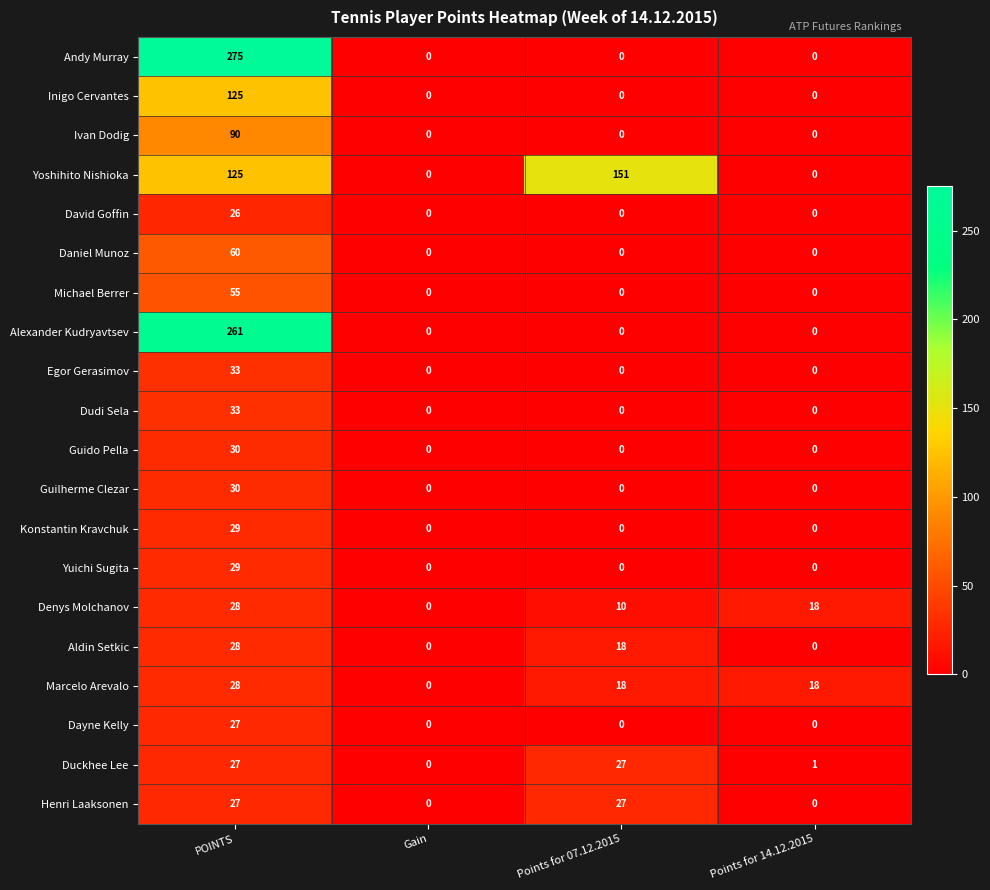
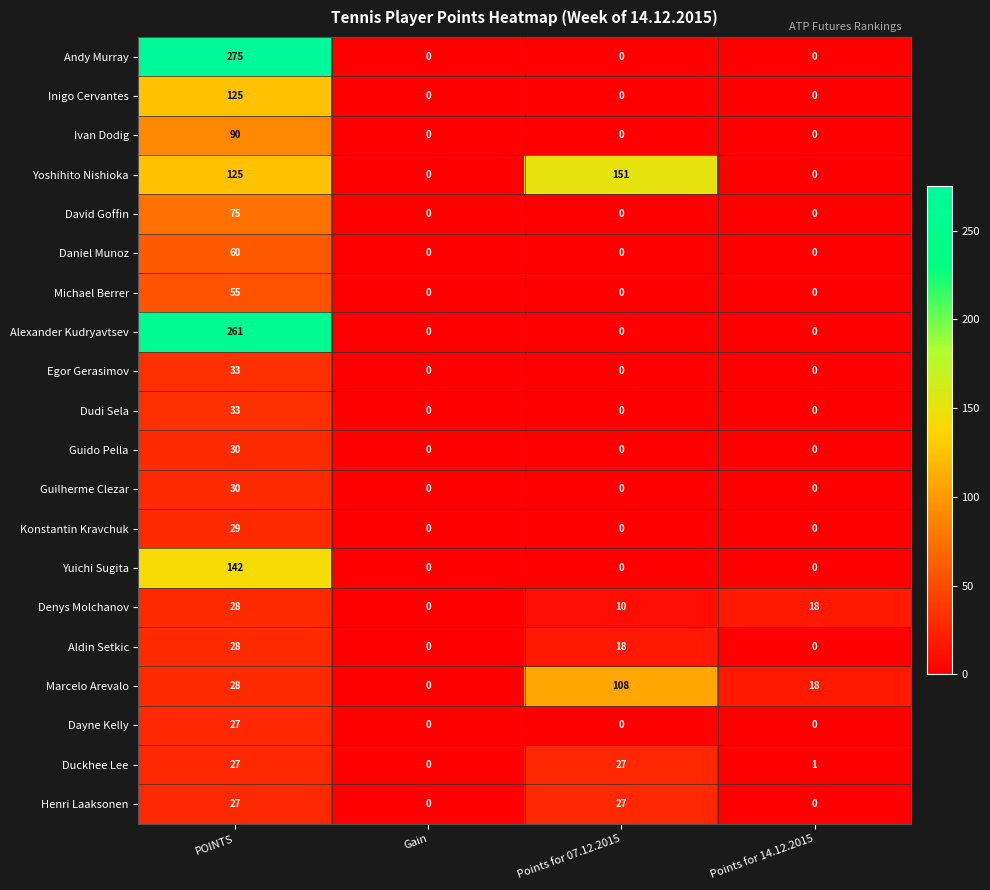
  {
    "Andy Murray": {
      "POINTS": 275,
      "Gain": 0,
      "Points for 07.12.2015": 0,
      "Points for 14.12.2015": 0
    },
    "Inigo Cervantes": {
      "POINTS": 125,
      "Gain": 0,
      "Points for 07.12.2015": 0,
      "Points for 14.12.2015": 0
    },
    "Ivan Dodig": {
      "POINTS": 90,
      "Gain": 0,
      "Points for 07.12.2015": 0,
      "Points for 14.12.2015": 0
    },
    "Yoshihito Nishioka": {
      "POINTS": 125,
      "Gain": 0,
      "Points for 07.12.2015": 151,
      "Points for 14.12.2015": 0
    },
    "David Goffin": {
-     "POINTS": 26,
+     "POINTS": 75,
      "Gain": 0,
      "Points for 07.12.2015": 0,
      "Points for 14.12.2015": 0
    },
    "Daniel Munoz": {
      "POINTS": 60,
      "Gain": 0,
      "Points for 07.12.2015": 0,
      "Points for 14.12.2015": 0
    },
    "Michael Berrer": {
      "POINTS": 55,
      "Gain": 0,
      "Points for 07.12.2015": 0,
      "Points for 14.12.2015": 0
    },
    "Alexander Kudryavtsev": {
      "POINTS": 261,
      "Gain": 0,
      "Points for 07.12.2015": 0,
      "Points for 14.12.2015": 0
    },
    "Egor Gerasimov": {
      "POINTS": 33,
      "Gain": 0,
      "Points for 07.12.2015": 0,
      "Points for 14.12.2015": 0
    },
    "Dudi Sela": {
      "POINTS": 33,
      "Gain": 0,
      "Points for 07.12.2015": 0,
      "Points for 14.12.2015": 0
    },
    "Guido Pella": {
      "POINTS": 30,
      "Gain": 0,
      "Points for 07.12.2015": 0,
      "Points for 14.12.2015": 0
    },
    "Guilherme Clezar": {
      "POINTS": 30,
      "Gain": 0,
      "Points for 07.12.2015": 0,
      "Points for 14.12.2015": 0
    },
    "Konstantin Kravchuk": {
      "POINTS": 29,
      "Gain": 0,
      "Points for 07.12.2015": 0,
      "Points for 14.12.2015": 0
    },
    "Yuichi Sugita": {
-     "POINTS": 29,
+     "POINTS": 142,
      "Gain": 0,
      "Points for 07.12.2015": 0,
      "Points for 14.12.2015": 0
    },
    "Denys Molchanov": {
      "POINTS": 28,
      "Gain": 0,
      "Points for 07.12.2015": 10,
      "Points for 14.12.2015": 18
    },
    "Aldin Setkic": {
      "POINTS": 28,
      "Gain": 0,
      "Points for 07.12.2015": 18,
      "Points for 14.12.2015": 0
    },
    "Marcelo Arevalo": {
      "POINTS": 28,
      "Gain": 0,
-     "Points for 07.12.2015": 18,
+     "Points for 07.12.2015": 108,
      "Points for 14.12.2015": 18
    },
    "Dayne Kelly": {
      "POINTS": 27,
      "Gain": 0,
      "Points for 07.12.2015": 0,
      "Points for 14.12.2015": 0
    },
    "Duckhee Lee": {
      "POINTS": 27,
      "Gain": 0,
      "Points for 07.12.2015": 27,
      "Points for 14.12.2015": 1
    },
    "Henri Laaksonen": {
      "POINTS": 27,
      "Gain": 0,
      "Points for 07.12.2015": 27,
      "Points for 14.12.2015": 0
    }
  }
